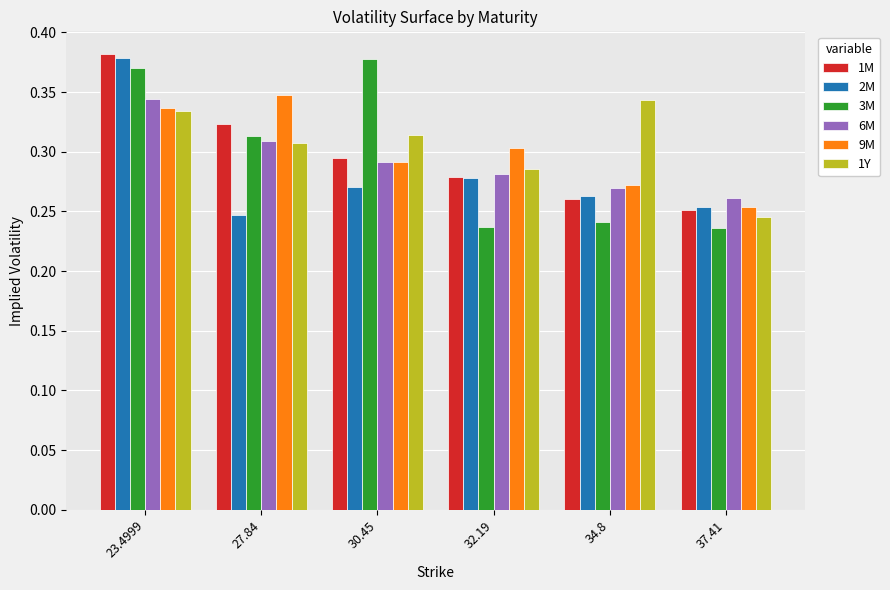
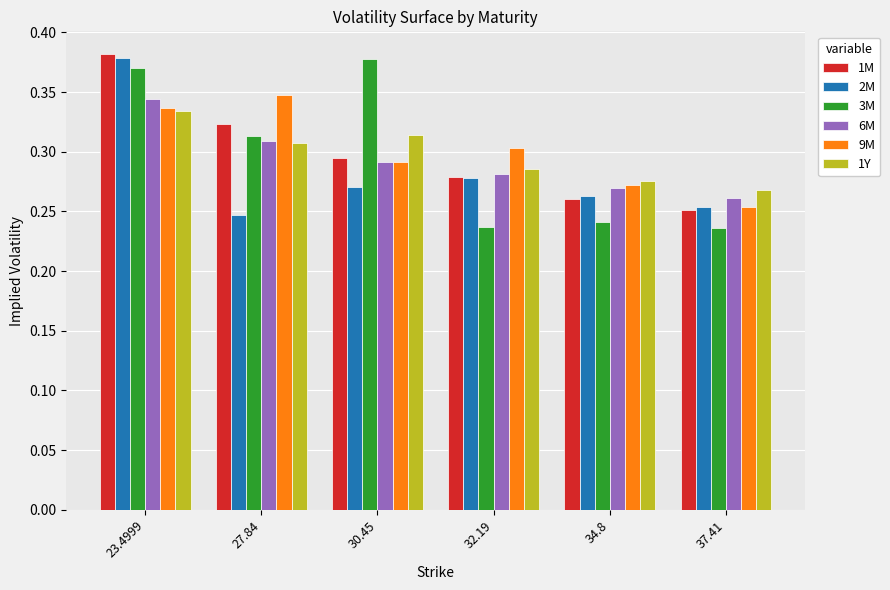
  {
    "1M": {
      "23.4999": 0.382,
      "27.84": 0.323,
      "30.45": 0.294,
      "32.19": 0.279,
      "34.8": 0.261,
      "37.41": 0.251
    },
    "2M": {
      "23.4999": 0.379,
      "27.84": 0.247,
      "30.45": 0.271,
      "32.19": 0.278,
      "34.8": 0.263,
      "37.41": 0.254
    },
    "3M": {
      "23.4999": 0.370,
      "27.84": 0.313,
      "30.45": 0.378,
      "32.19": 0.237,
      "34.8": 0.241,
      "37.41": 0.236
    },
    "6M": {
      "23.4999": 0.345,
      "27.84": 0.309,
      "30.45": 0.292,
      "32.19": 0.282,
      "34.8": 0.270,
      "37.41": 0.261
    },
    "9M": {
      "23.4999": 0.337,
      "27.84": 0.348,
      "30.45": 0.292,
      "32.19": 0.303,
      "34.8": 0.272,
      "37.41": 0.253
    },
    "1Y": {
      "23.4999": 0.334,
      "27.84": 0.307,
      "30.45": 0.314,
      "32.19": 0.286,
-     "34.8": 0.344,
-     "37.41": 0.245
+     "34.8": 0.276,
+     "37.41": 0.268
    }
  }
